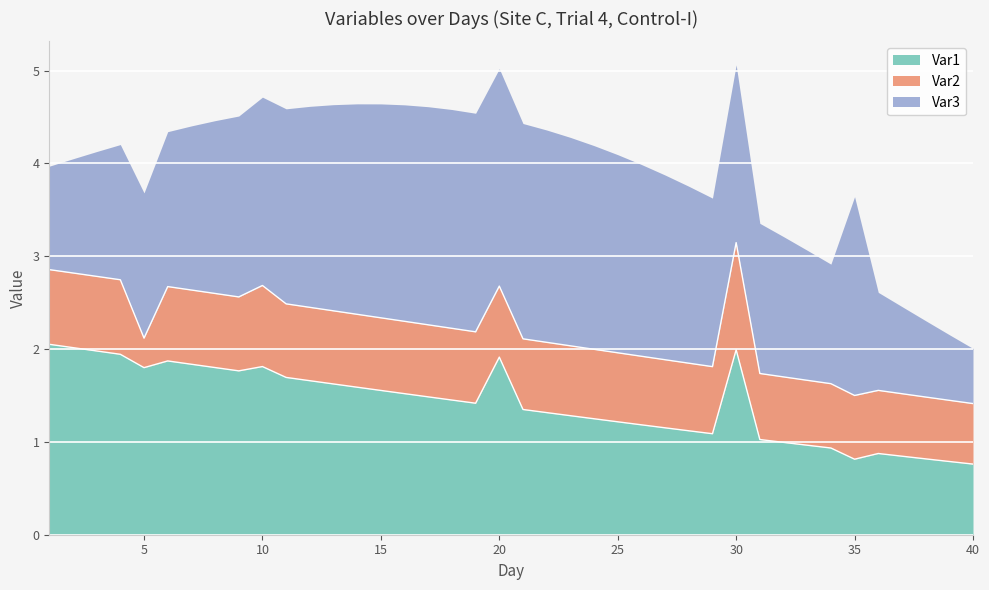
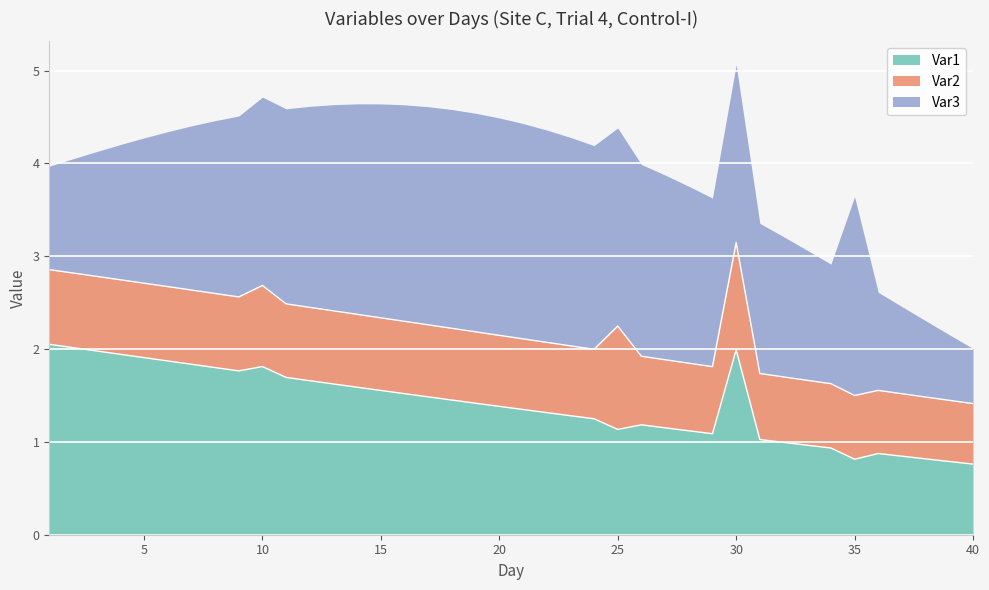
  {
    "Var1": {
-     "5": 1.8,
+     "5": 1.9,
      "10": 1.8,
      "15": 1.6,
-     "20": 1.9,
-     "25": 1.2,
+     "20": 1.4,
+     "25": 1.1,
      "30": 2.0,
      "35": 0.8,
      "40": 0.8
    },
    "Var2": {
-     "5": 0.3,
+     "5": 0.8,
      "10": 0.9,
      "15": 0.8,
      "20": 0.8,
-     "25": 0.7,
+     "25": 1.1,
      "30": 1.2,
      "35": 0.7,
      "40": 0.7
    },
    "Var3": {
      "5": 1.6,
      "10": 2.0,
      "15": 2.3,
      "20": 2.3,
      "25": 2.1,
      "30": 1.9,
      "35": 2.1,
      "40": 0.6
    }
  }
